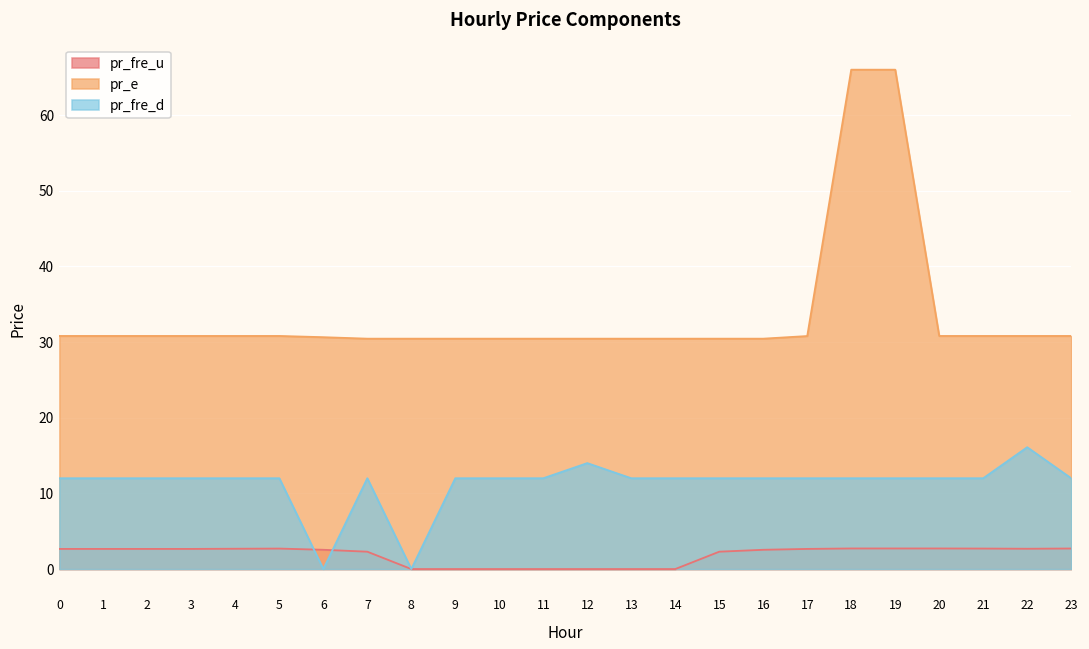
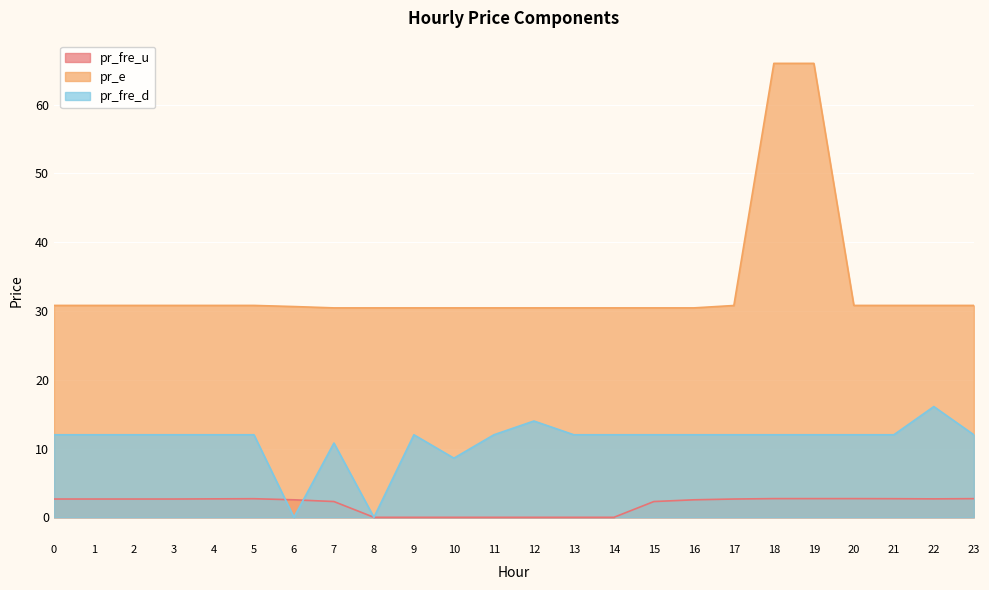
  {
    "pr_fre_d": {
      "0": 12,
      "1": 12,
      "2": 12,
      "3": 12,
      "4": 12,
      "5": 12,
      "6": 0,
-     "7": 12,
+     "7": 11,
      "9": 12,
-     "10": 12,
+     "10": 9,
      "11": 12,
      "12": 14,
      "13": 12,
      "14": 12,
      "15": 12,
      "16": 12,
      "17": 12,
      "18": 12,
      "19": 12,
      "20": 12,
      "21": 12,
      "22": 16,
      "23": 12
    }
  }
